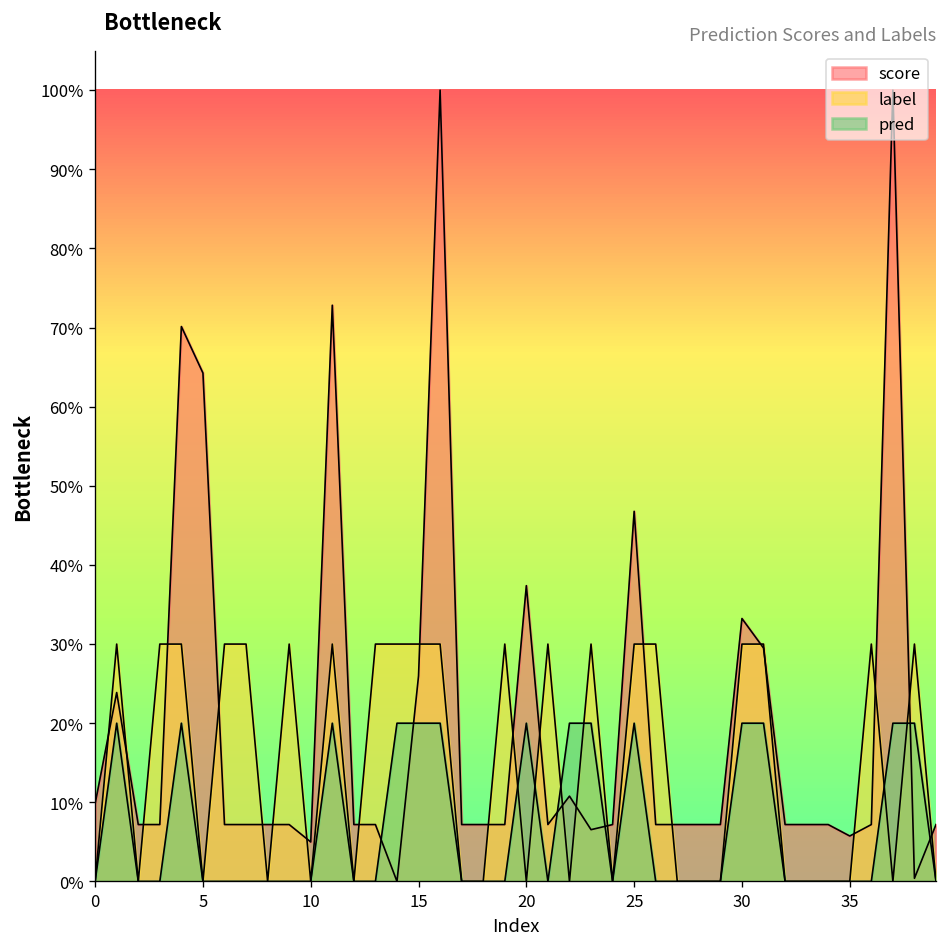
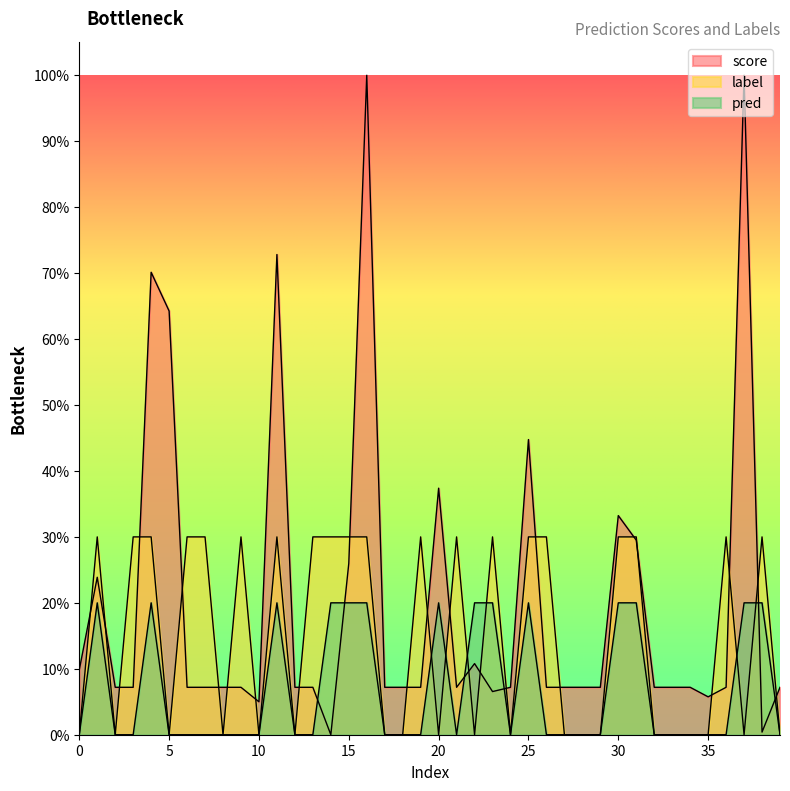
  {
    "score": {
      "0": "10%",
      "5": "64%",
      "10": "5%",
      "15": "26%",
      "20": "37%",
-     "25": "47%",
+     "25": "45%",
      "30": "33%",
      "35": "6%"
    },
    "label": {
      "15": "30%",
      "20": "0%",
      "25": "30%",
      "30": "30%"
    },
    "pred": {
      "15": "20%",
      "20": "20%",
      "25": "20%",
      "30": "20%"
    }
  }
